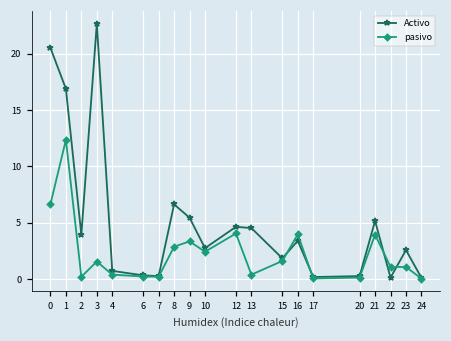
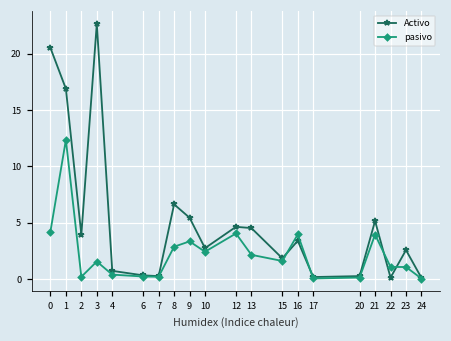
  {
    "Activo": {
      "0": 20.5,
      "1": 16.9,
      "2": 3.9,
      "3": 22.7,
      "4": 0.7,
      "8": 6.6,
      "9": 5.5,
      "10": 2.8,
      "12": 4.6,
      "13": 4.5,
      "16": 3.4,
      "21": 5.2,
      "22": 0.1,
      "23": 2.6
    },
    "pasivo": {
-     "0": 6.6,
+     "0": 4.2,
      "1": 12.4,
      "2": 0.2,
      "3": 1.6,
      "4": 0.4,
      "8": 2.9,
      "9": 3.4,
      "10": 2.4,
      "12": 4.1,
-     "13": 0.4,
+     "13": 2.2,
      "16": 4.0,
      "21": 4.0,
      "22": 1.1,
      "23": 1.1
    }
  }
